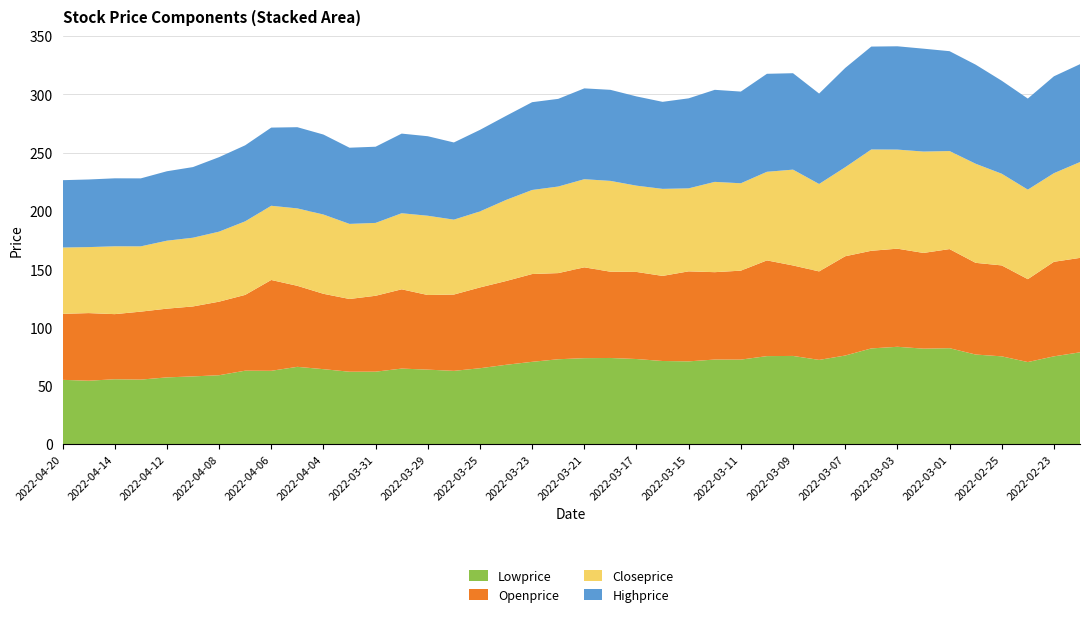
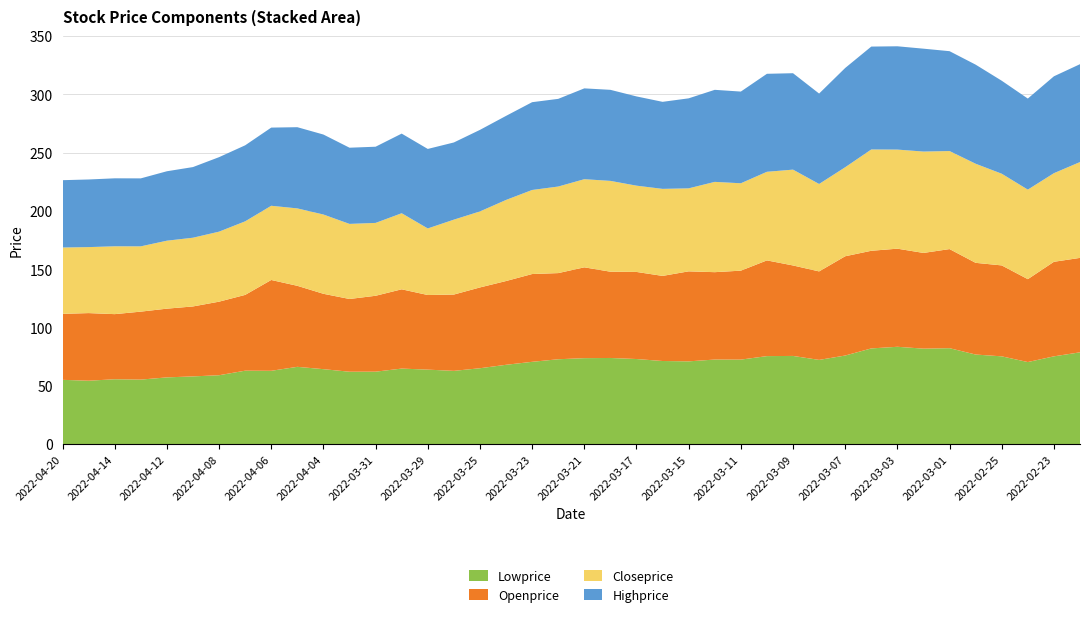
  {
    "Closeprice": {
-     "2022-03-29": 68
+     "2022-03-29": 57
    },
    "Highprice": {
      "2022-04-20": 58,
      "2022-04-14": 58,
      "2022-04-12": 60,
      "2022-04-08": 64,
      "2022-04-06": 67,
      "2022-04-04": 69,
      "2022-03-31": 65,
      "2022-03-29": 68,
      "2022-03-25": 70,
      "2022-03-23": 75,
      "2022-03-21": 78,
      "2022-03-17": 77,
      "2022-03-15": 77,
      "2022-03-11": 79,
      "2022-03-09": 83,
      "2022-03-07": 85,
      "2022-03-03": 89,
      "2022-03-01": 86,
      "2022-02-25": 80,
      "2022-02-23": 83
    }
  }
